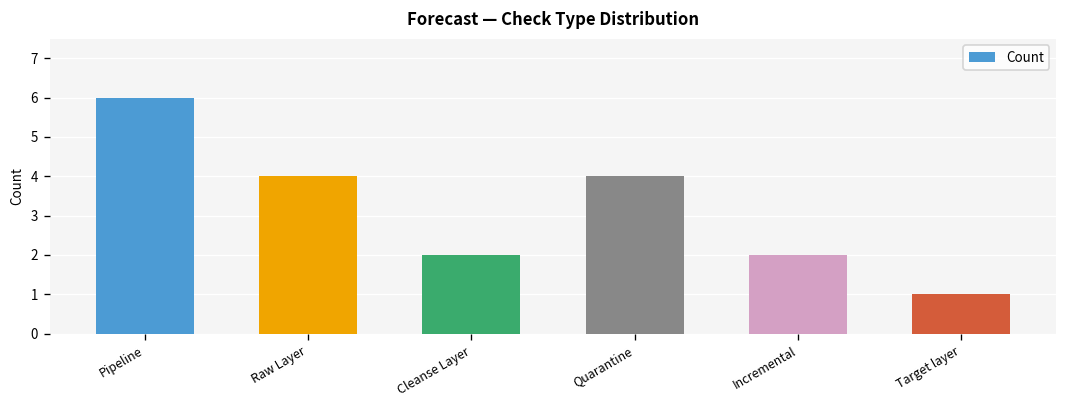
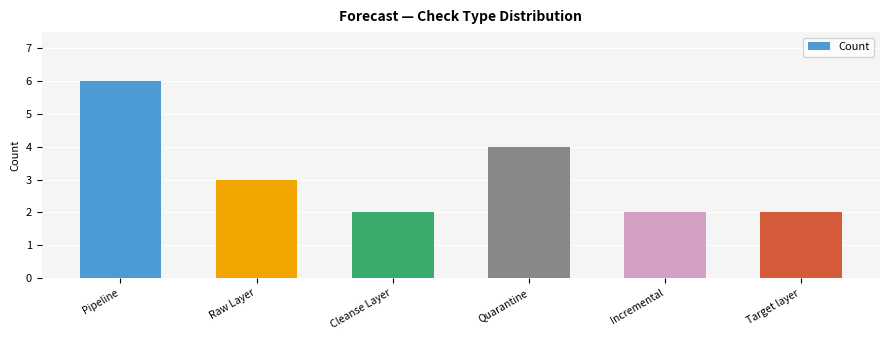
  {
    "Pipeline": 6,
-   "Raw Layer": 4,
+   "Raw Layer": 3,
    "Cleanse Layer": 2,
    "Quarantine": 4,
    "Incremental": 2,
-   "Target layer": 1
+   "Target layer": 2
  }
